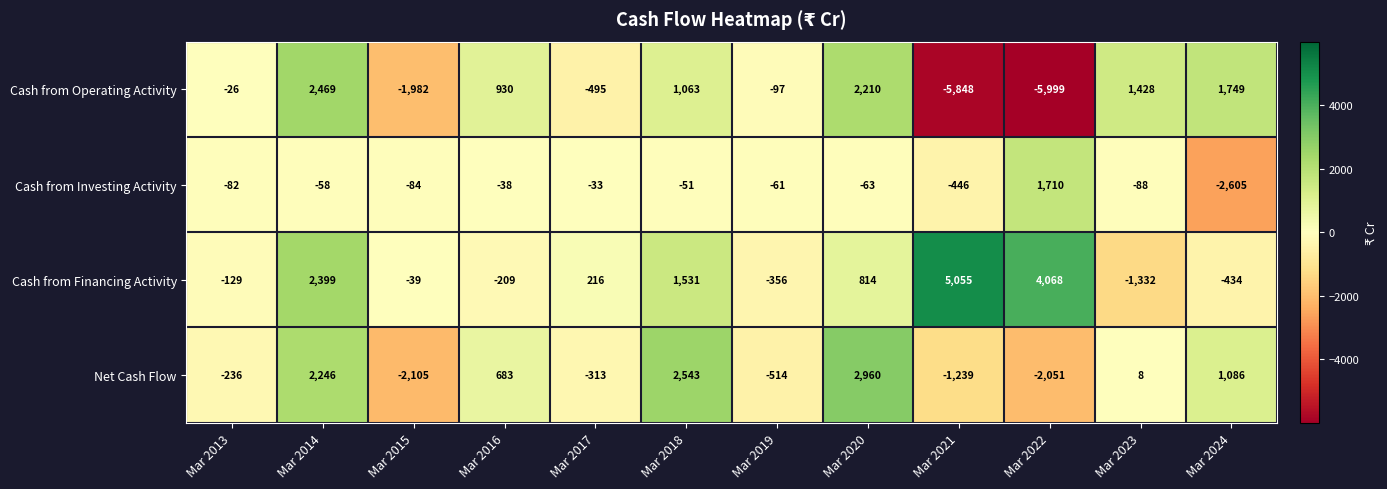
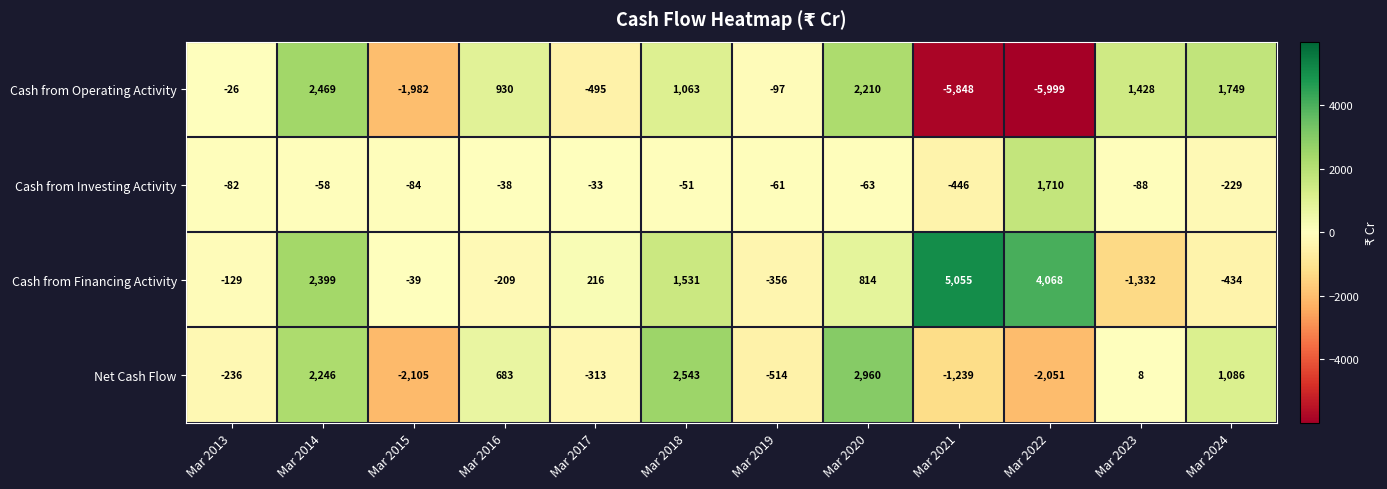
  {
    "Cash from Operating Activity": {
      "Mar 2013": "-26",
      "Mar 2014": "2,469",
      "Mar 2015": "-1,982",
      "Mar 2016": "930",
      "Mar 2017": "-495",
      "Mar 2018": "1,063",
      "Mar 2019": "-97",
      "Mar 2020": "2,210",
      "Mar 2021": "-5,848",
      "Mar 2022": "-5,999",
      "Mar 2023": "1,428",
      "Mar 2024": "1,749"
    },
    "Cash from Investing Activity": {
      "Mar 2013": "-82",
      "Mar 2014": "-58",
      "Mar 2015": "-84",
      "Mar 2016": "-38",
      "Mar 2017": "-33",
      "Mar 2018": "-51",
      "Mar 2019": "-61",
      "Mar 2020": "-63",
      "Mar 2021": "-446",
      "Mar 2022": "1,710",
      "Mar 2023": "-88",
-     "Mar 2024": "-2,605"
+     "Mar 2024": "-229"
    },
    "Cash from Financing Activity": {
      "Mar 2013": "-129",
      "Mar 2014": "2,399",
      "Mar 2015": "-39",
      "Mar 2016": "-209",
      "Mar 2017": "216",
      "Mar 2018": "1,531",
      "Mar 2019": "-356",
      "Mar 2020": "814",
      "Mar 2021": "5,055",
      "Mar 2022": "4,068",
      "Mar 2023": "-1,332",
      "Mar 2024": "-434"
    },
    "Net Cash Flow": {
      "Mar 2013": "-236",
      "Mar 2014": "2,246",
      "Mar 2015": "-2,105",
      "Mar 2016": "683",
      "Mar 2017": "-313",
      "Mar 2018": "2,543",
      "Mar 2019": "-514",
      "Mar 2020": "2,960",
      "Mar 2021": "-1,239",
      "Mar 2022": "-2,051",
      "Mar 2023": "8",
      "Mar 2024": "1,086"
    }
  }
